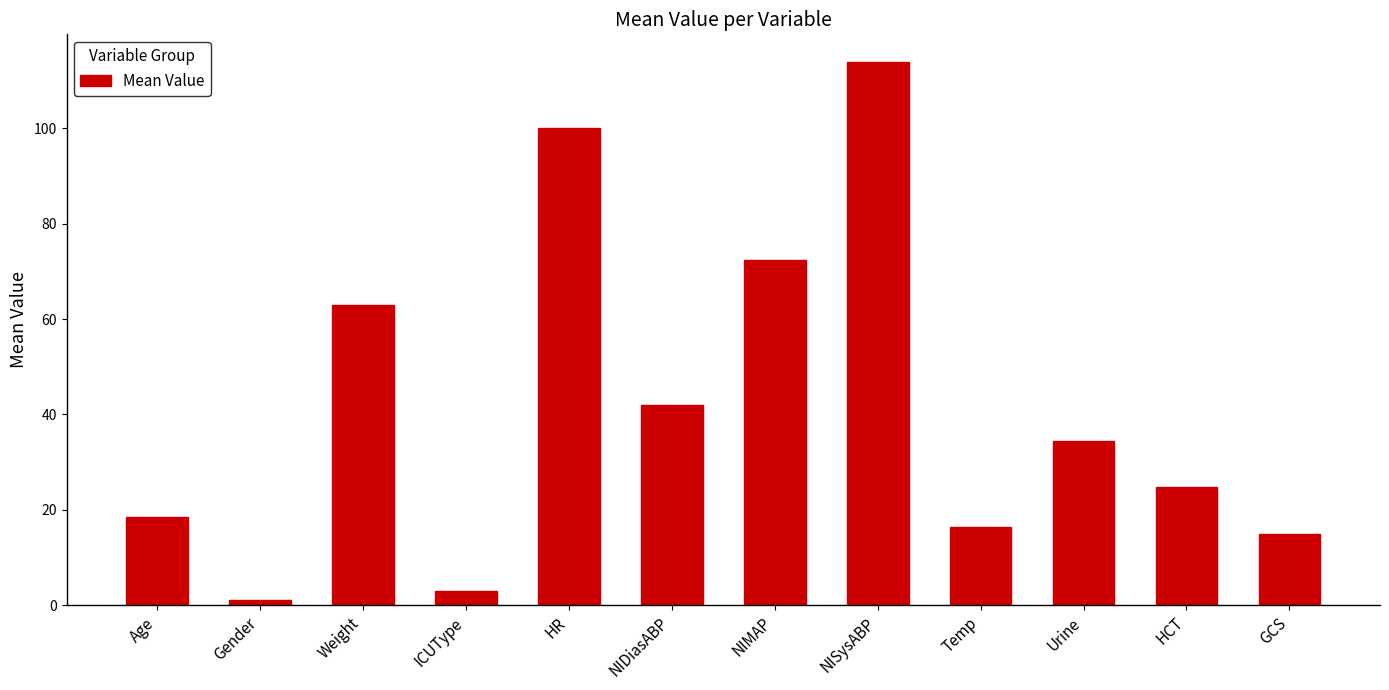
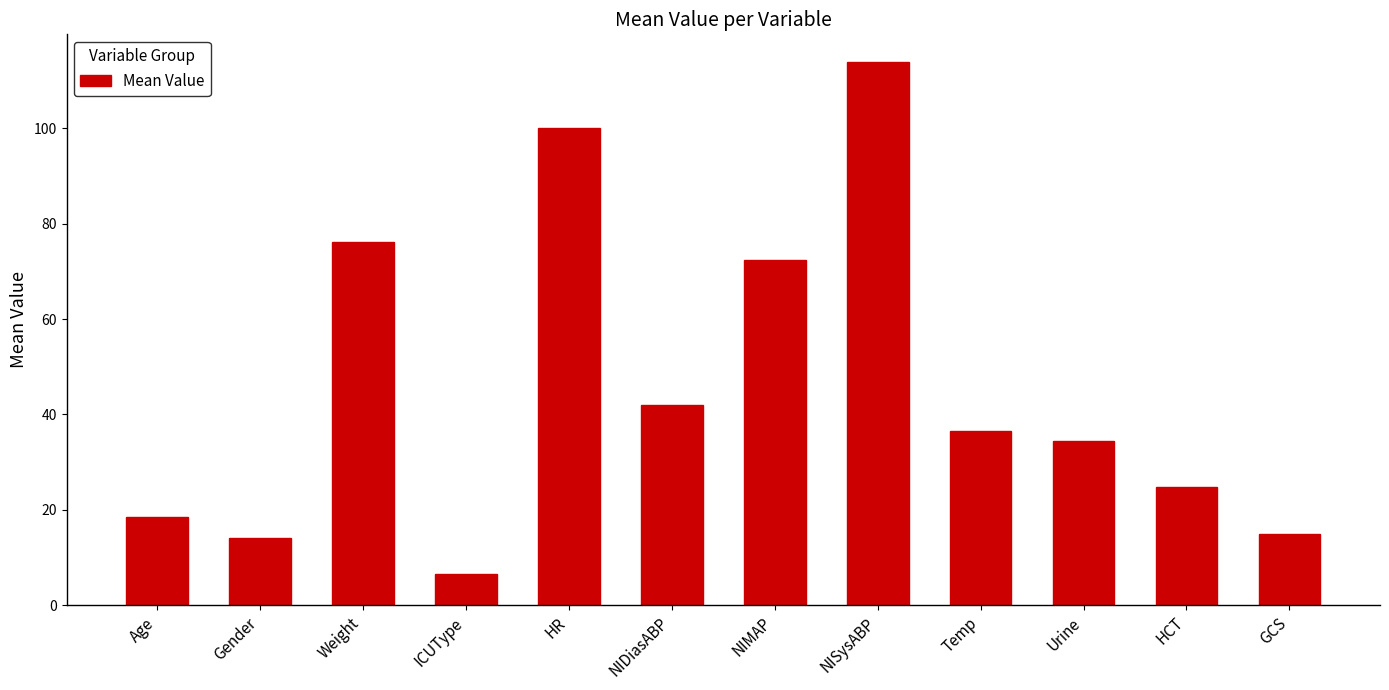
  {
    "Age": 19,
-   "Gender": 1,
-   "Weight": 63,
-   "ICUType": 3,
+   "Gender": 14,
+   "Weight": 76,
+   "ICUType": 7,
    "HR": 100,
    "NIDiasABP": 42,
    "NIMAP": 72,
    "NISysABP": 114,
-   "Temp": 16,
+   "Temp": 36,
    "Urine": 35,
    "HCT": 25,
    "GCS": 15
  }
